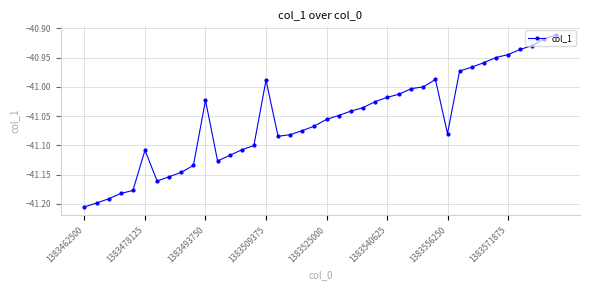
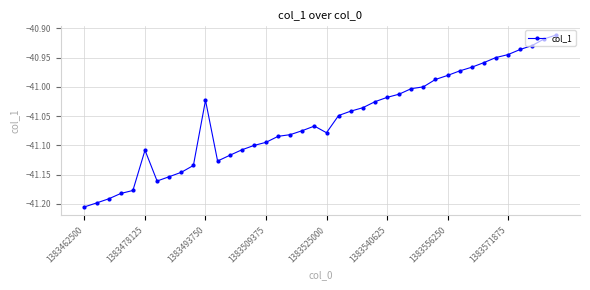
  {
    "1383462500": -41.21,
    "1383478125": -41.11,
    "1383493750": -41.02,
-   "1383509375": -40.99,
-   "1383525000": -41.06,
+   "1383509375": -41.09,
+   "1383525000": -41.08,
    "1383540625": -41.02,
-   "1383556250": -41.08,
+   "1383556250": -40.98,
    "1383571875": -40.94
  }
